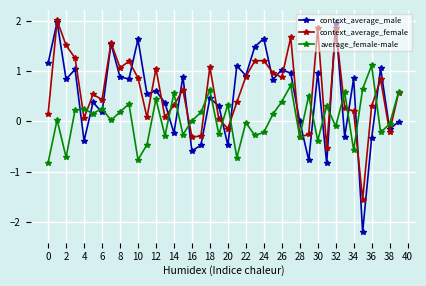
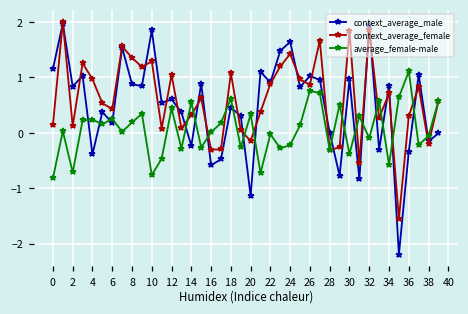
  {
    "context_average_male": {
      "0": 1.2,
      "2": 0.8,
      "4": -0.4,
      "6": 0.2,
      "8": 0.9,
-     "10": 1.6,
+     "10": 1.9,
      "12": 0.6,
      "14": -0.2,
      "16": -0.6,
      "18": 0.5,
-     "20": -0.5,
+     "20": -1.1,
      "24": 1.6,
      "26": 1.0,
      "28": 0.0,
      "30": 1.0,
      "34": 0.9,
      "36": -0.3,
      "38": -0.2
    },
    "context_average_female": {
      "0": 0.1,
-     "2": 1.5,
-     "4": 0.1,
+     "2": 0.1,
+     "4": 1.0,
      "6": 0.4,
-     "8": 1.1,
-     "10": 0.9,
+     "8": 1.4,
+     "10": 1.3,
      "12": 1.0,
      "14": 0.3,
      "16": -0.3,
      "18": 1.1,
      "20": -0.1,
-     "24": 1.2,
+     "24": 1.4,
      "26": 0.9,
-     "34": 0.2,
+     "34": 0.7,
      "36": 0.3,
      "38": -0.2
    },
    "average_female-male": {
      "0": -0.8,
      "2": -0.7,
      "4": 0.2,
      "6": 0.3,
      "8": 0.2,
      "10": -0.8,
      "12": 0.4,
      "14": 0.6,
      "16": 0.0,
      "18": 0.6,
      "20": 0.3,
      "22": 0.0,
      "24": -0.2,
-     "26": 0.4,
+     "26": 0.8,
      "30": -0.4,
      "32": -0.1,
      "34": -0.6,
      "36": 1.1,
      "38": -0.1
    }
  }
